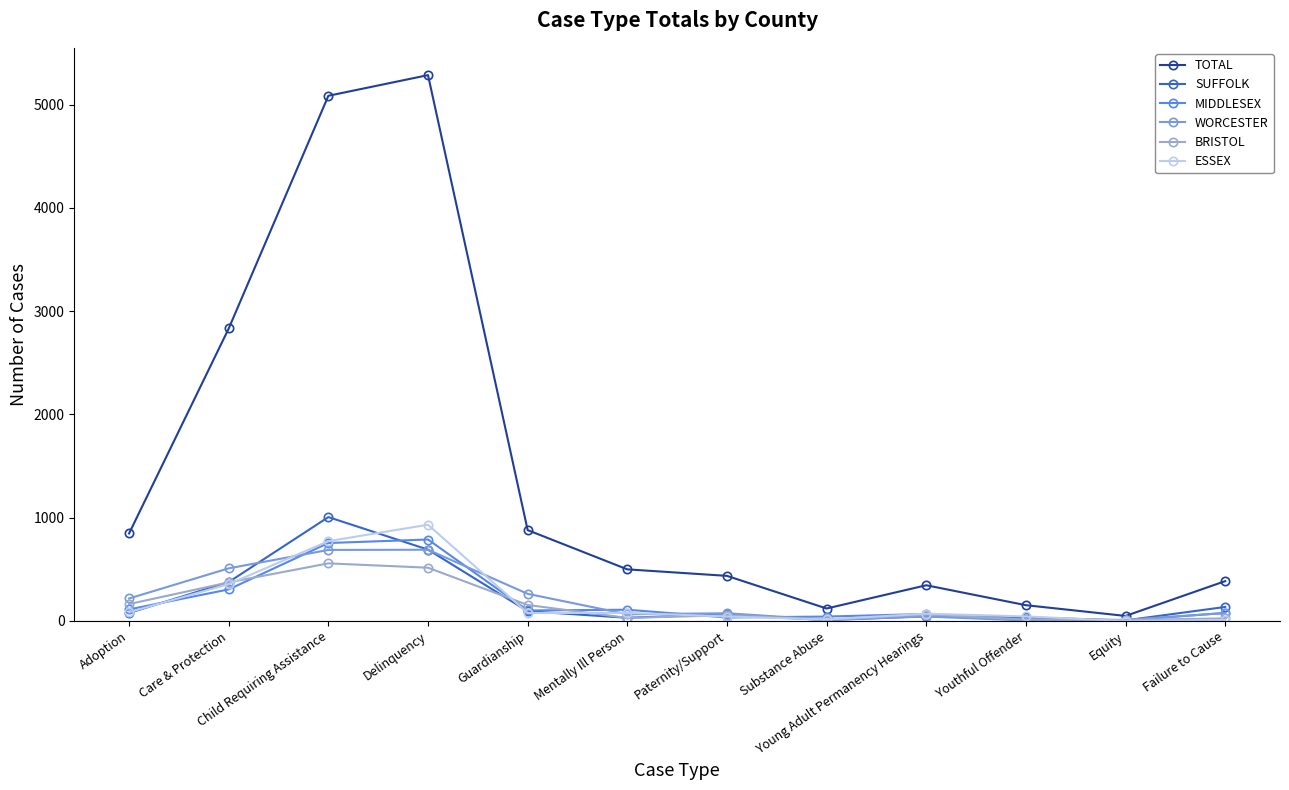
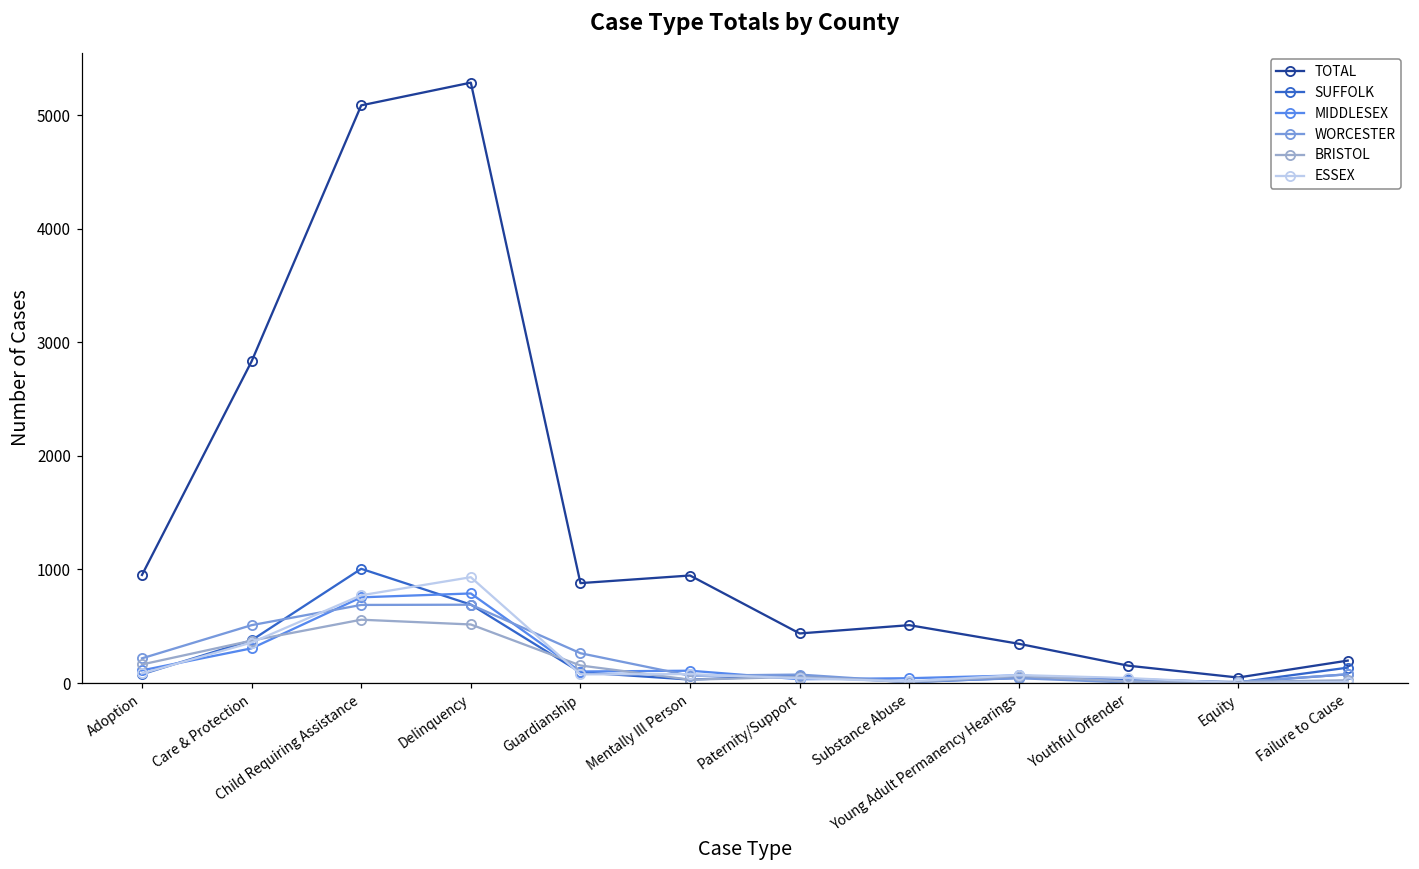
  {
    "TOTAL": {
-     "Adoption": 850,
+     "Adoption": 950,
      "Care & Protection": 2830,
      "Child Requiring Assistance": 5090,
      "Delinquency": 5290,
      "Guardianship": 880,
-     "Mentally Ill Person": 500,
+     "Mentally Ill Person": 950,
      "Paternity/Support": 440,
-     "Substance Abuse": 120,
+     "Substance Abuse": 510,
      "Young Adult Permanency Hearings": 350,
      "Youthful Offender": 150,
      "Equity": 50,
-     "Failure to Cause": 390
+     "Failure to Cause": 200
    }
  }
